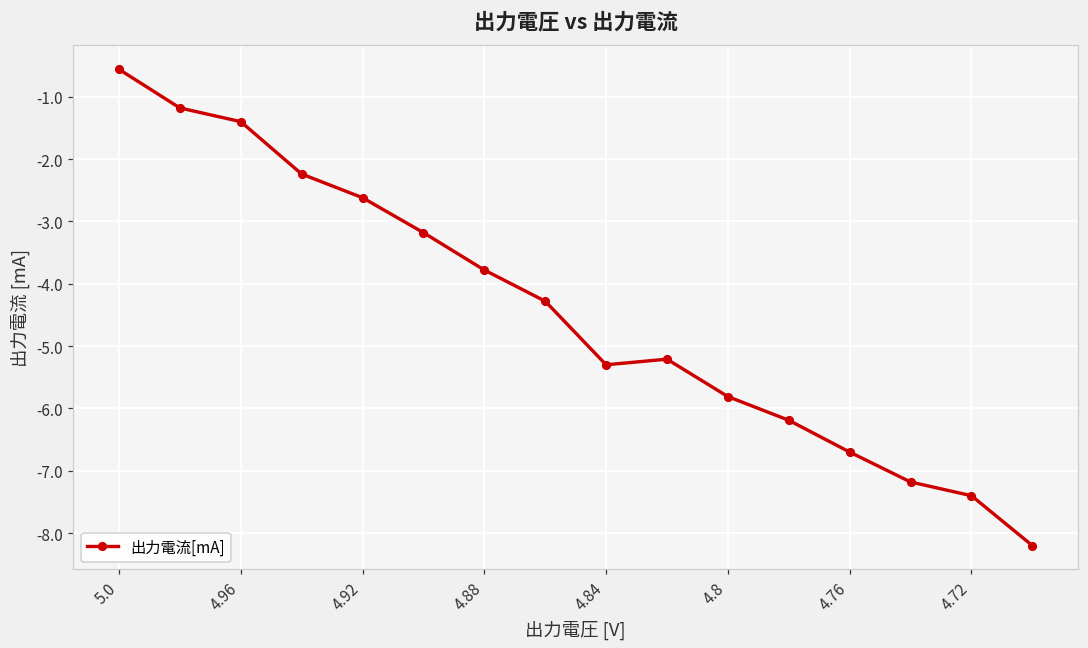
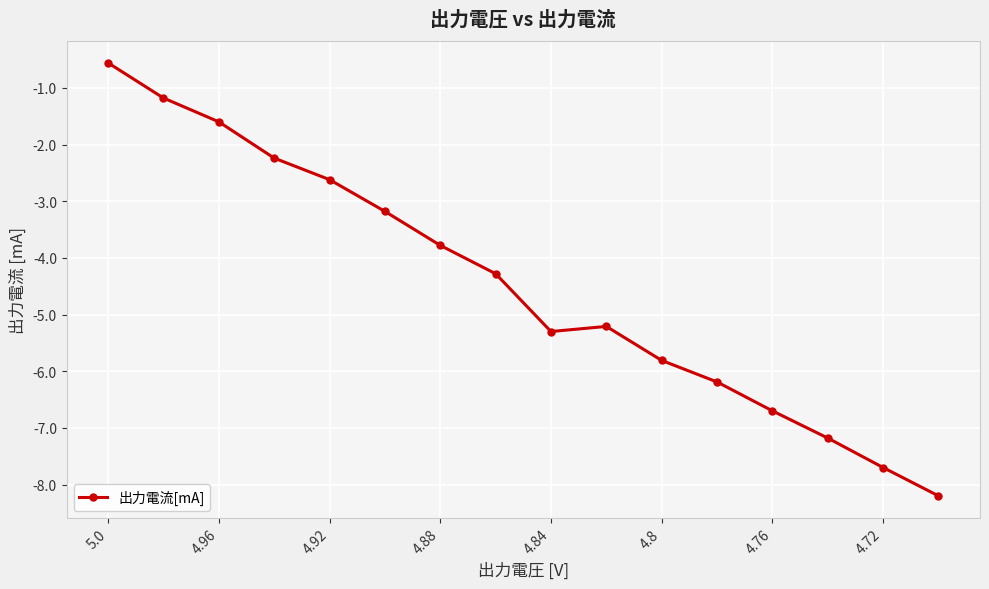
  {
    "5.0": -0.6,
-   "4.96": -1.4,
+   "4.96": -1.6,
    "4.92": -2.6,
    "4.88": -3.8,
    "4.84": -5.3,
    "4.8": -5.8,
    "4.76": -6.7,
-   "4.72": -7.4
+   "4.72": -7.7
  }
